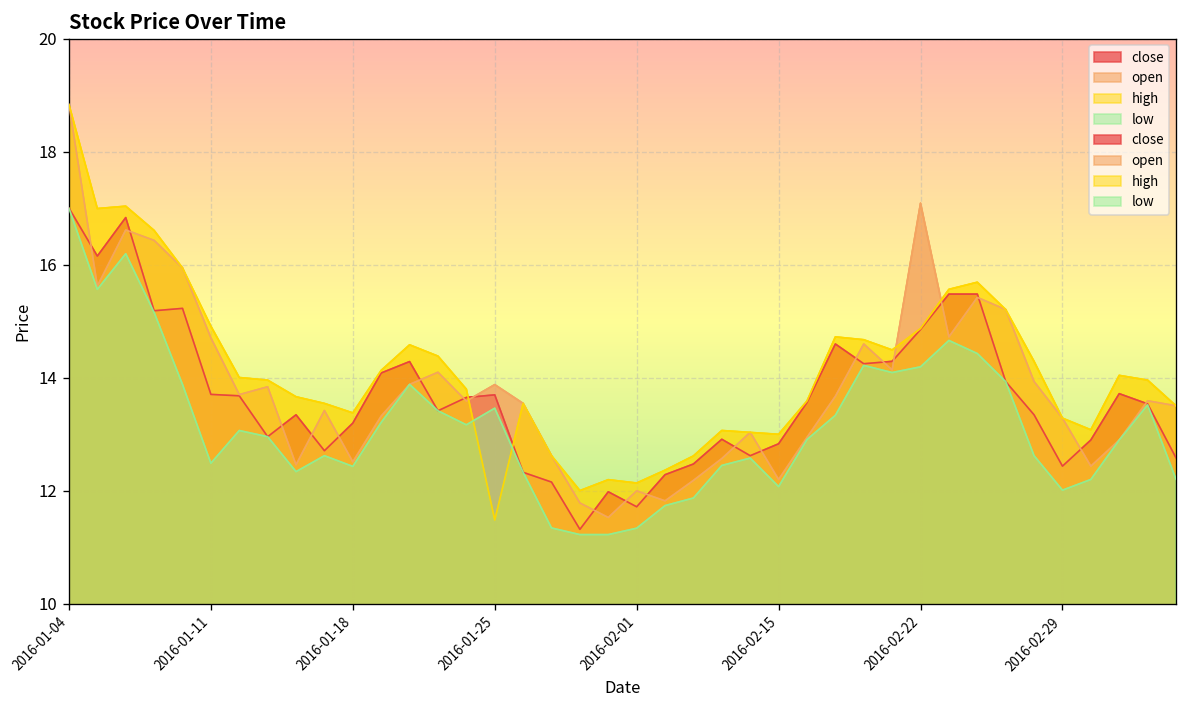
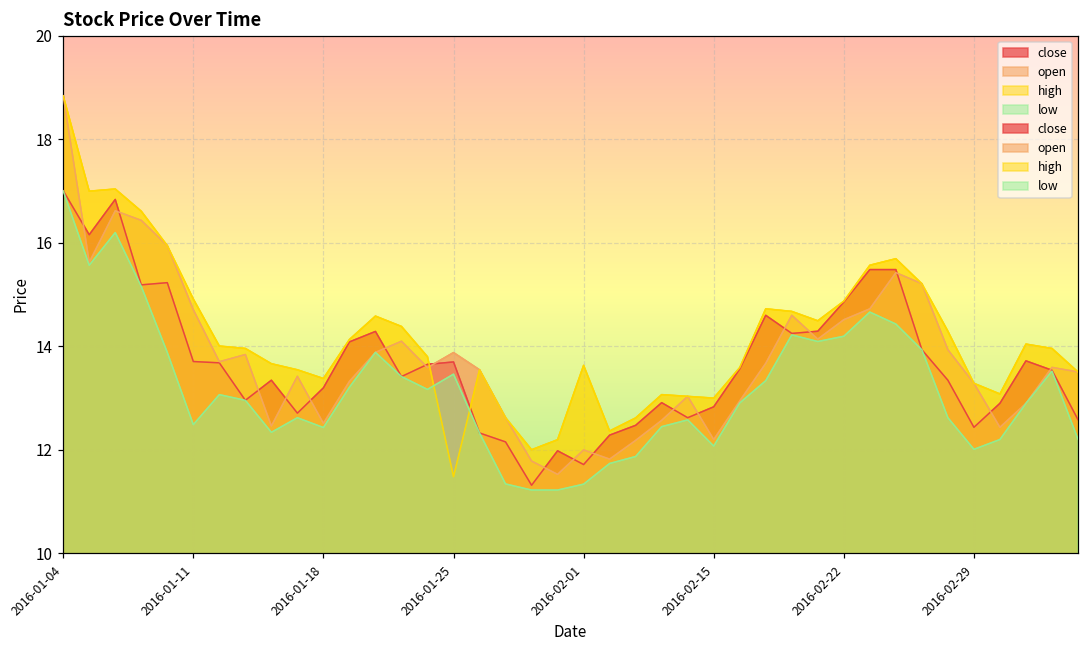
  {
    "close": {
      "2016-01-11": 13.7,
      "2016-01-18": 13.2,
      "2016-01-25": 13.7,
      "2016-02-01": 11.7,
      "2016-02-15": 12.8,
      "2016-02-29": 12.4
    },
    "open": {
      "2016-01-11": 14.7,
      "2016-01-18": 12.5,
      "2016-01-25": 13.9,
      "2016-02-01": 12.0,
      "2016-02-15": 12.2,
-     "2016-02-22": 17.1
+     "2016-02-22": 14.5
    },
    "high": {
      "2016-01-11": 14.9,
      "2016-01-18": 13.4,
      "2016-01-25": 11.5,
-     "2016-02-01": 12.1,
+     "2016-02-01": 13.6,
      "2016-02-15": 13.0
    },
    "low": {
      "2016-01-11": 12.5,
      "2016-01-18": 12.4,
      "2016-01-25": 13.5,
      "2016-02-01": 11.3,
      "2016-02-15": 12.1,
      "2016-02-22": 14.2,
      "2016-02-29": 12.0
    }
  }
